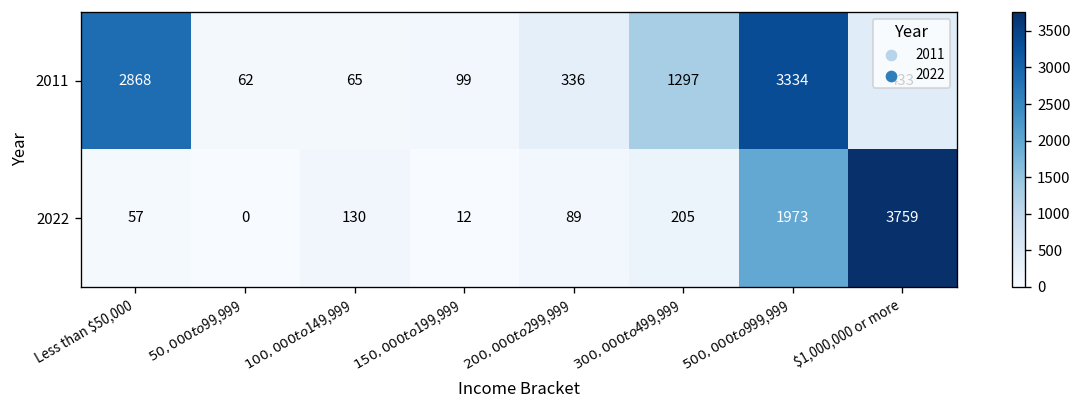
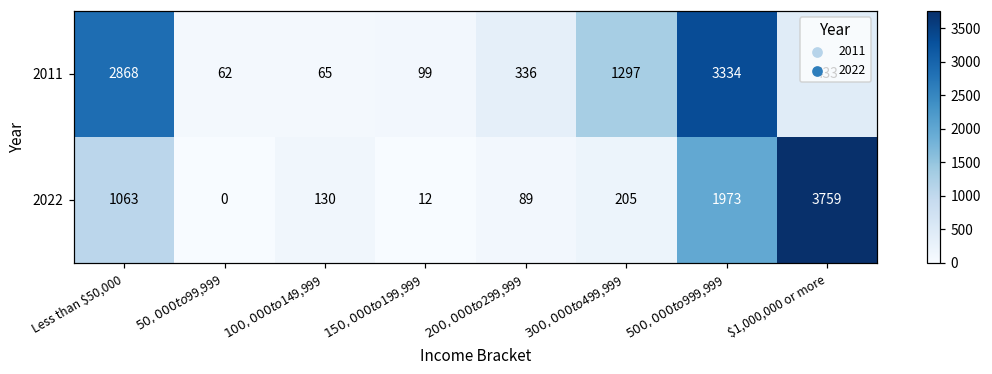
  {
    "2011": {
      "Less than $50,000": 2868
    },
    "2022": {
-     "Less than $50,000": 57,
+     "Less than $50,000": 1063,
      "$1,000,000 or more": 3759
    }
  }
